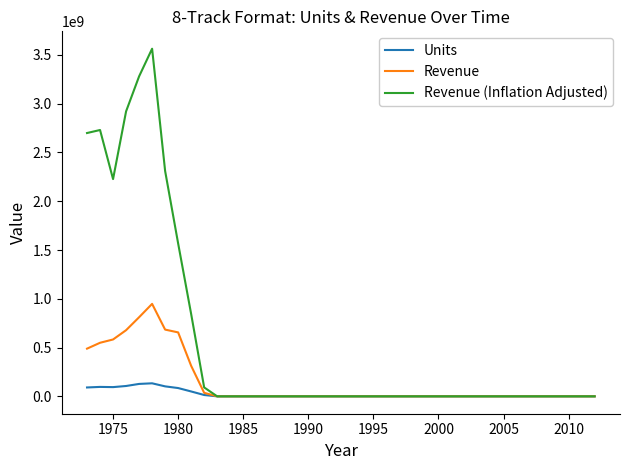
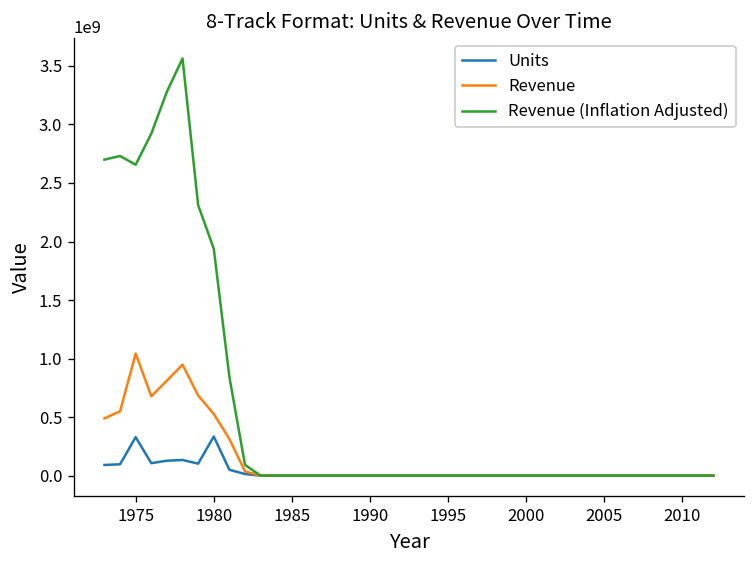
  {
    "Units": {
-     "1975": 100000000,
-     "1980": 100000000
+     "1975": 300000000,
+     "1980": 300000000
    },
    "Revenue": {
-     "1975": 600000000,
-     "1980": 700000000
+     "1975": 1000000000,
+     "1980": 500000000
    },
    "Revenue (Inflation Adjusted)": {
-     "1975": 2200000000,
-     "1980": 1600000000
+     "1975": 2700000000,
+     "1980": 1900000000
    }
  }
